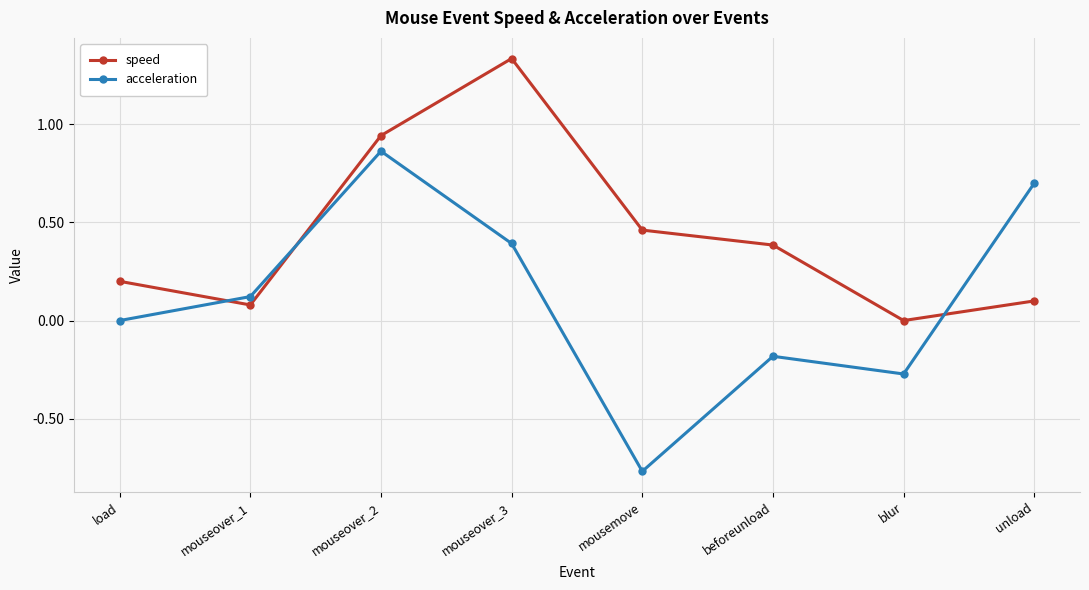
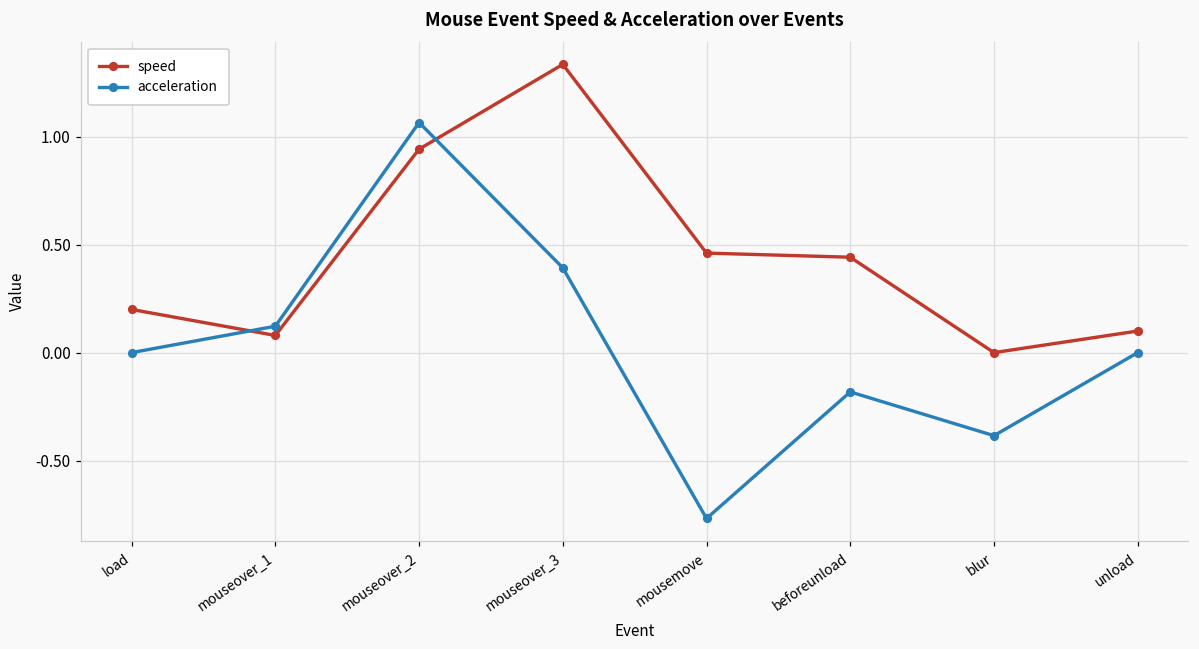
  {
    "speed": {
      "load": 0.20,
      "mouseover_1": 0.08,
      "mouseover_2": 0.94,
      "mouseover_3": 1.34,
      "mousemove": 0.46,
-     "beforeunload": 0.38,
+     "beforeunload": 0.44,
      "blur": 0.00,
      "unload": 0.10
    },
    "acceleration": {
      "load": 0.00,
      "mouseover_1": 0.12,
-     "mouseover_2": 0.86,
+     "mouseover_2": 1.07,
      "mouseover_3": 0.39,
      "mousemove": -0.77,
      "beforeunload": -0.18,
-     "blur": -0.27,
-     "unload": 0.7
+     "blur": -0.38,
+     "unload": 0.0
    }
  }
